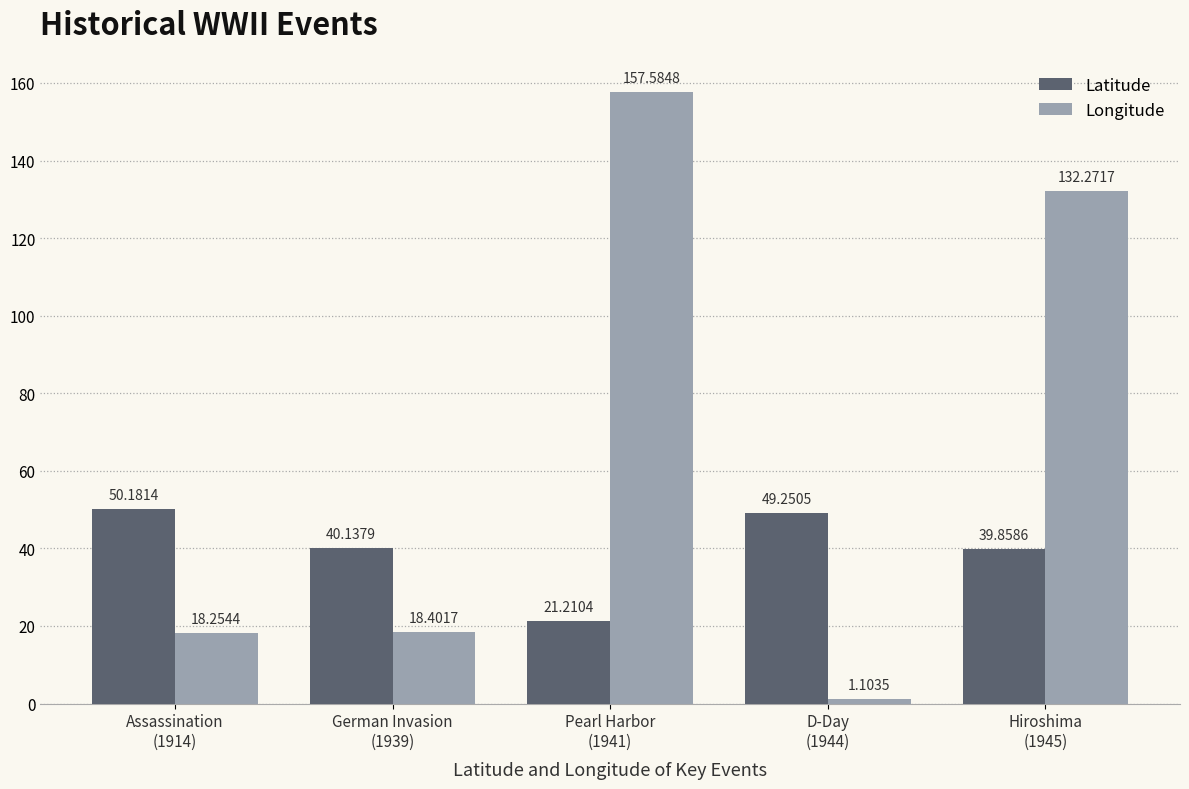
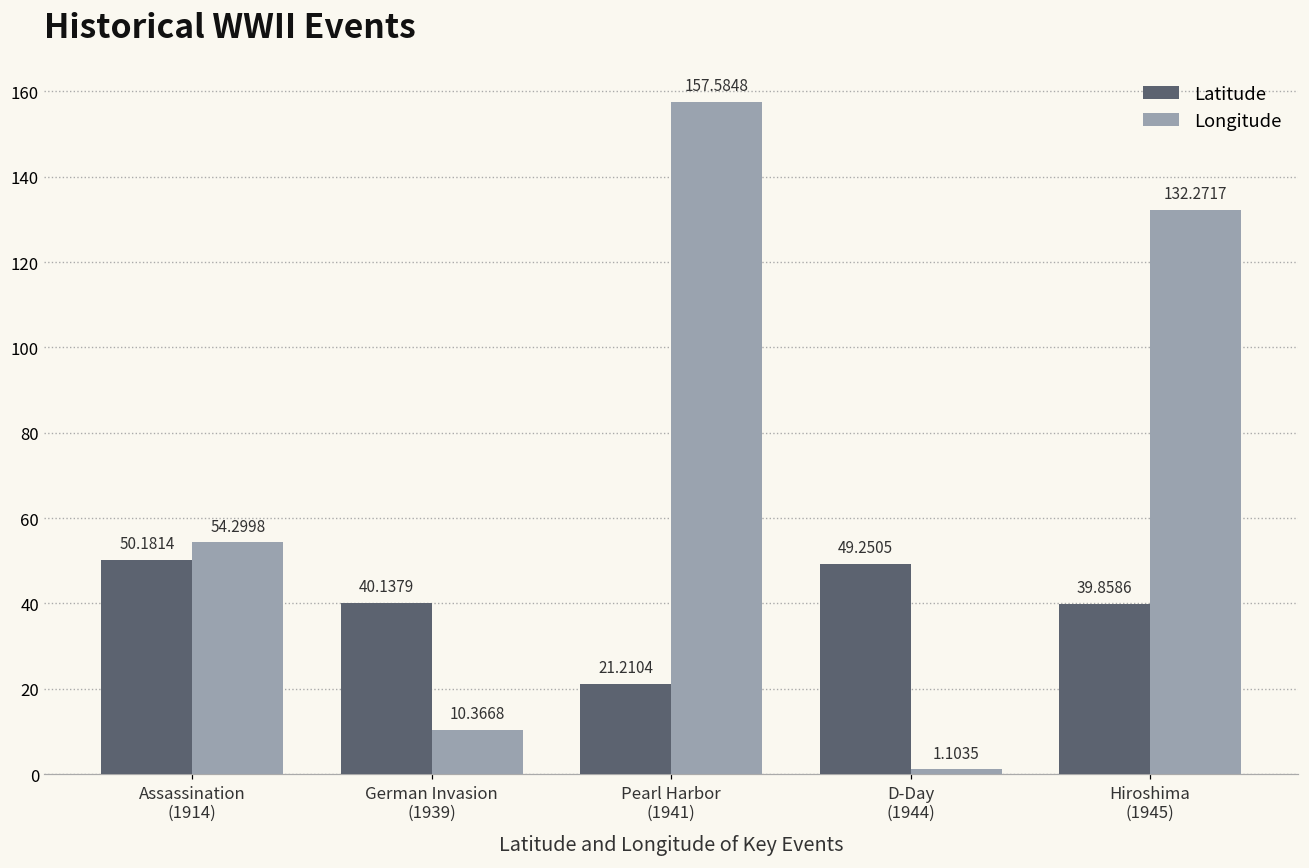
  {
    "Latitude": {
      "Assassination (1914)": 50.1814,
      "German Invasion (1939)": 40.1379,
      "Pearl Harbor (1941)": 21.2104,
      "D-Day (1944)": 49.2505,
      "Hiroshima (1945)": 39.8586
    },
    "Longitude": {
-     "Assassination (1914)": 18.2544,
-     "German Invasion (1939)": 18.4017,
+     "Assassination (1914)": 54.2998,
+     "German Invasion (1939)": 10.3668,
      "Pearl Harbor (1941)": 157.5848,
      "D-Day (1944)": 1.1035,
      "Hiroshima (1945)": 132.2717
    }
  }
